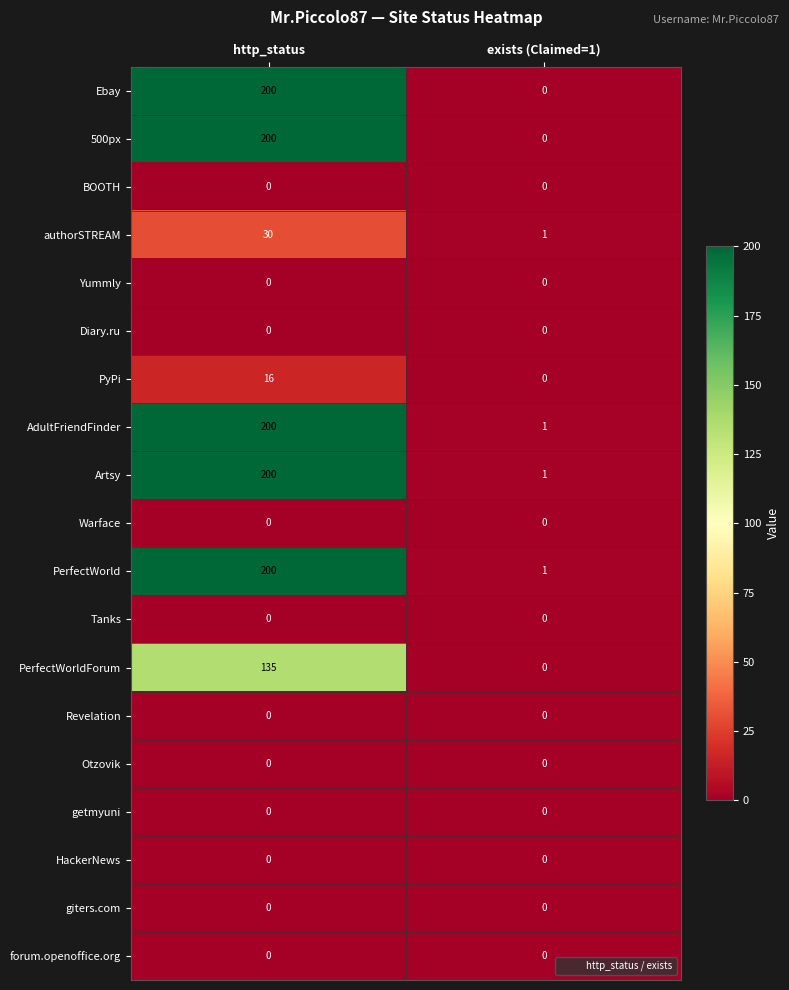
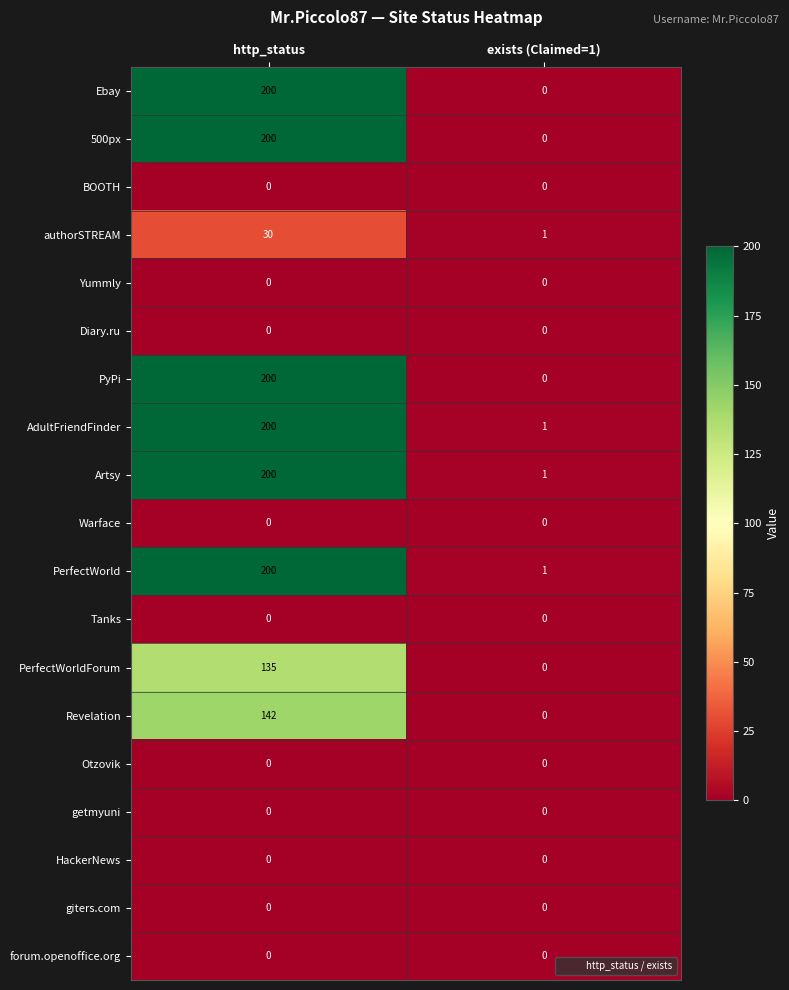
  {
    "Ebay": {
      "http_status": 200,
      "exists (Claimed=1)": 0
    },
    "500px": {
      "http_status": 200,
      "exists (Claimed=1)": 0
    },
    "BOOTH": {
      "http_status": 0,
      "exists (Claimed=1)": 0
    },
    "authorSTREAM": {
      "http_status": 30,
      "exists (Claimed=1)": 1
    },
    "Yummly": {
      "http_status": 0,
      "exists (Claimed=1)": 0
    },
    "Diary.ru": {
      "http_status": 0,
      "exists (Claimed=1)": 0
    },
    "PyPi": {
-     "http_status": 16,
+     "http_status": 200,
      "exists (Claimed=1)": 0
    },
    "AdultFriendFinder": {
      "http_status": 200,
      "exists (Claimed=1)": 1
    },
    "Artsy": {
      "http_status": 200,
      "exists (Claimed=1)": 1
    },
    "Warface": {
      "http_status": 0,
      "exists (Claimed=1)": 0
    },
    "PerfectWorld": {
      "http_status": 200,
      "exists (Claimed=1)": 1
    },
    "Tanks": {
      "http_status": 0,
      "exists (Claimed=1)": 0
    },
    "PerfectWorldForum": {
      "http_status": 135,
      "exists (Claimed=1)": 0
    },
    "Revelation": {
-     "http_status": 0,
+     "http_status": 142,
      "exists (Claimed=1)": 0
    },
    "Otzovik": {
      "http_status": 0,
      "exists (Claimed=1)": 0
    },
    "getmyuni": {
      "http_status": 0,
      "exists (Claimed=1)": 0
    },
    "HackerNews": {
      "http_status": 0,
      "exists (Claimed=1)": 0
    },
    "giters.com": {
      "http_status": 0,
      "exists (Claimed=1)": 0
    },
    "forum.openoffice.org": {
      "http_status": 0,
      "exists (Claimed=1)": 0
    }
  }
